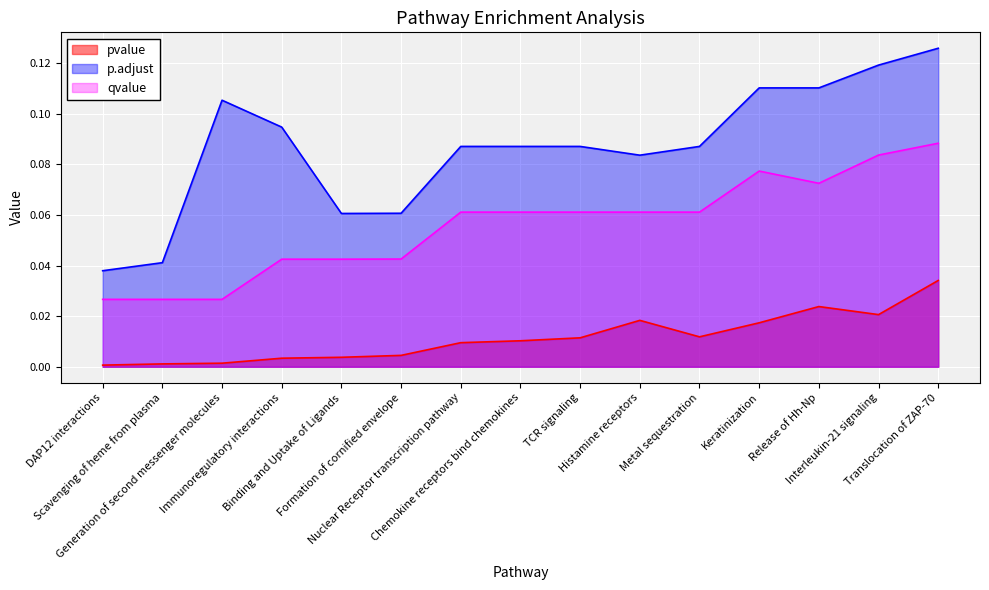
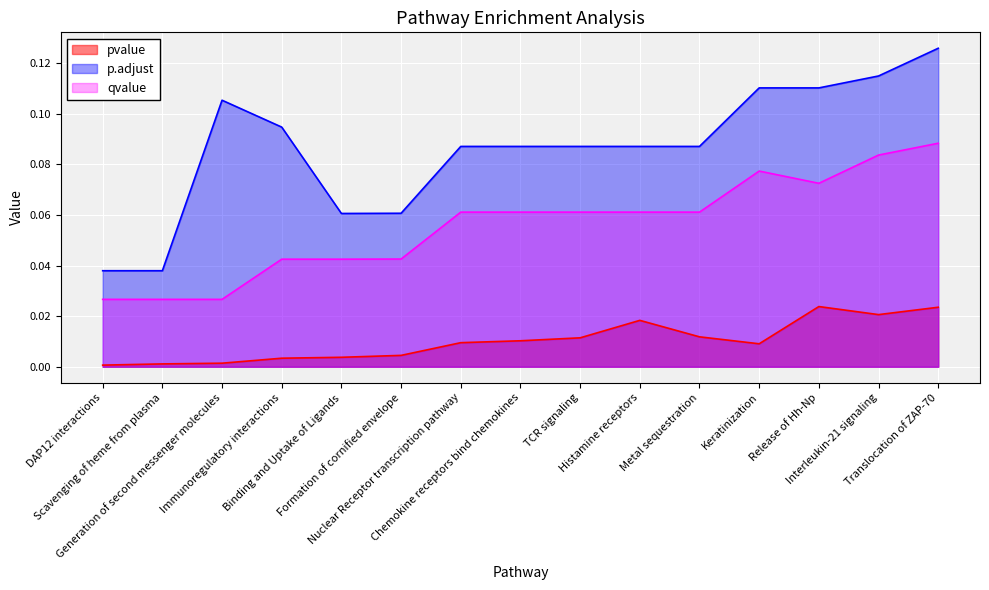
  {
    "pvalue": {
      "DAP12 interactions": 0.001,
      "Scavenging of heme from plasma": 0.001,
      "Generation of second messenger molecules": 0.001,
      "Immunoregulatory interactions": 0.003,
      "Binding and Uptake of Ligands": 0.004,
      "Formation of cornified envelope": 0.004,
      "Nuclear Receptor transcription pathway": 0.010,
      "Chemokine receptors bind chemokines": 0.010,
      "TCR signaling": 0.011,
      "Histamine receptors": 0.018,
      "Metal sequestration": 0.012,
-     "Keratinization": 0.017,
+     "Keratinization": 0.009,
      "Release of Hh-Np": 0.024,
      "Interleukin-21 signaling": 0.021,
-     "Translocation of ZAP-70": 0.034
+     "Translocation of ZAP-70": 0.024
    },
    "p.adjust": {
      "DAP12 interactions": 0.038,
-     "Scavenging of heme from plasma": 0.041,
+     "Scavenging of heme from plasma": 0.038,
      "Generation of second messenger molecules": 0.105,
      "Immunoregulatory interactions": 0.095,
      "Binding and Uptake of Ligands": 0.061,
      "Formation of cornified envelope": 0.061,
      "Nuclear Receptor transcription pathway": 0.087,
      "Chemokine receptors bind chemokines": 0.087,
      "TCR signaling": 0.087,
-     "Histamine receptors": 0.084,
+     "Histamine receptors": 0.087,
      "Metal sequestration": 0.087,
      "Keratinization": 0.110,
      "Release of Hh-Np": 0.110,
-     "Interleukin-21 signaling": 0.119,
+     "Interleukin-21 signaling": 0.115,
      "Translocation of ZAP-70": 0.126
    },
    "qvalue": {
      "DAP12 interactions": 0.027,
      "Scavenging of heme from plasma": 0.027,
      "Generation of second messenger molecules": 0.027,
      "Immunoregulatory interactions": 0.043,
      "Binding and Uptake of Ligands": 0.043,
      "Formation of cornified envelope": 0.043,
      "Nuclear Receptor transcription pathway": 0.061,
      "Chemokine receptors bind chemokines": 0.061,
      "TCR signaling": 0.061,
      "Histamine receptors": 0.061,
      "Metal sequestration": 0.061,
      "Keratinization": 0.077,
      "Release of Hh-Np": 0.073,
      "Interleukin-21 signaling": 0.084,
      "Translocation of ZAP-70": 0.088
    }
  }
